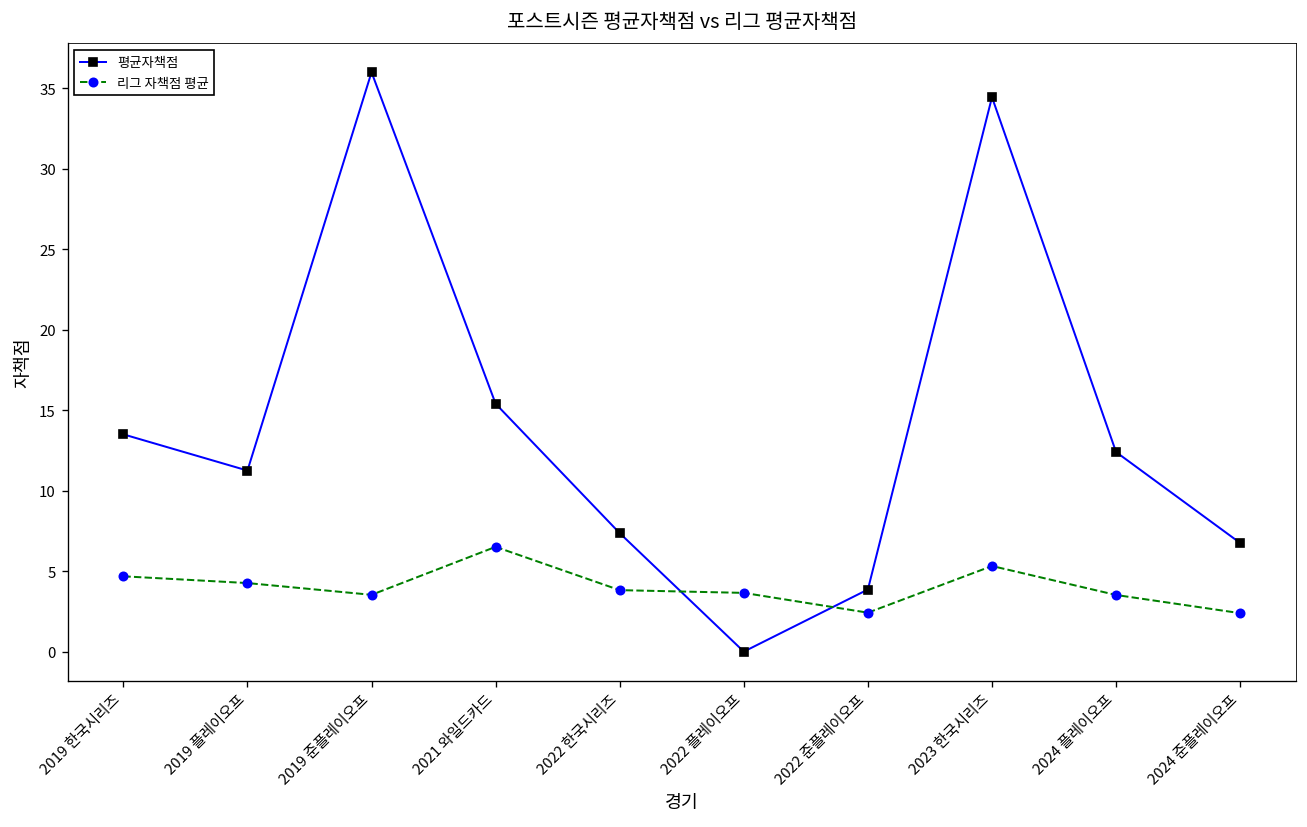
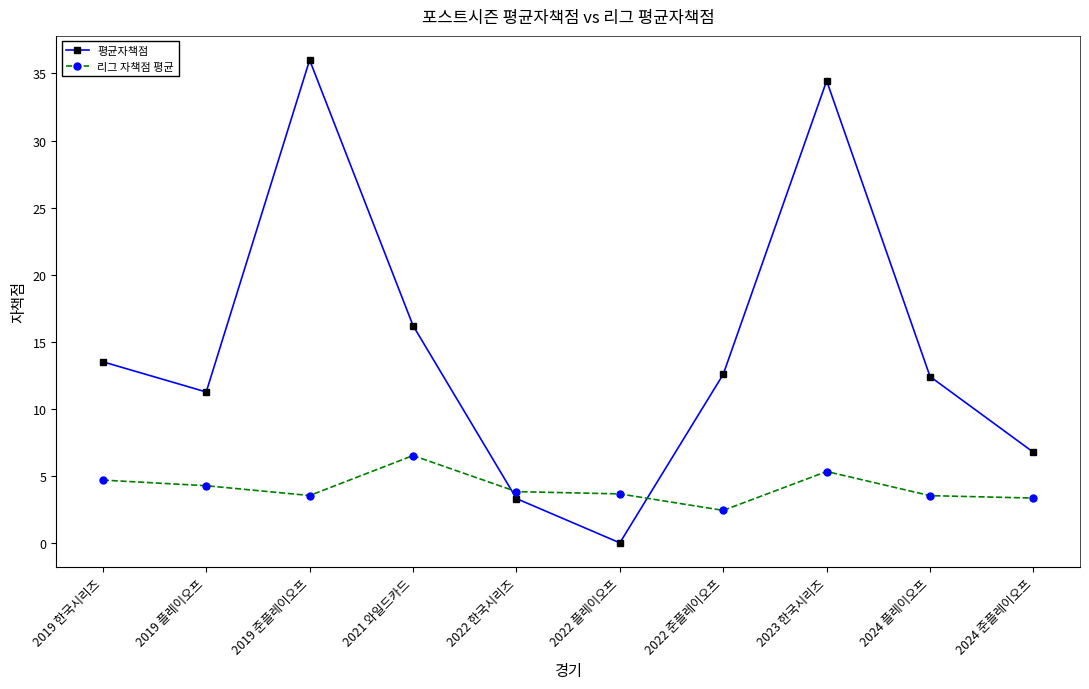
  {
    "평균자책점": {
      "2019 한국시리즈": 13.5,
      "2019 플레이오프": 11.3,
      "2019 준플레이오프": 36.0,
-     "2021 와일드카드": 15.4,
-     "2022 한국시리즈": 7.4,
+     "2021 와일드카드": 16.2,
+     "2022 한국시리즈": 3.3,
      "2022 플레이오프": 0.0,
-     "2022 준플레이오프": 3.9,
+     "2022 준플레이오프": 12.6,
      "2023 한국시리즈": 34.5,
      "2024 플레이오프": 12.4,
      "2024 준플레이오프": 6.8
    },
    "리그 자책점 평균": {
      "2019 한국시리즈": 4.7,
      "2019 플레이오프": 4.3,
      "2019 준플레이오프": 3.5,
      "2021 와일드카드": 6.5,
      "2022 한국시리즈": 3.8,
      "2022 플레이오프": 3.7,
      "2022 준플레이오프": 2.4,
      "2023 한국시리즈": 5.3,
      "2024 플레이오프": 3.5,
-     "2024 준플레이오프": 2.4
+     "2024 준플레이오프": 3.3
    }
  }
